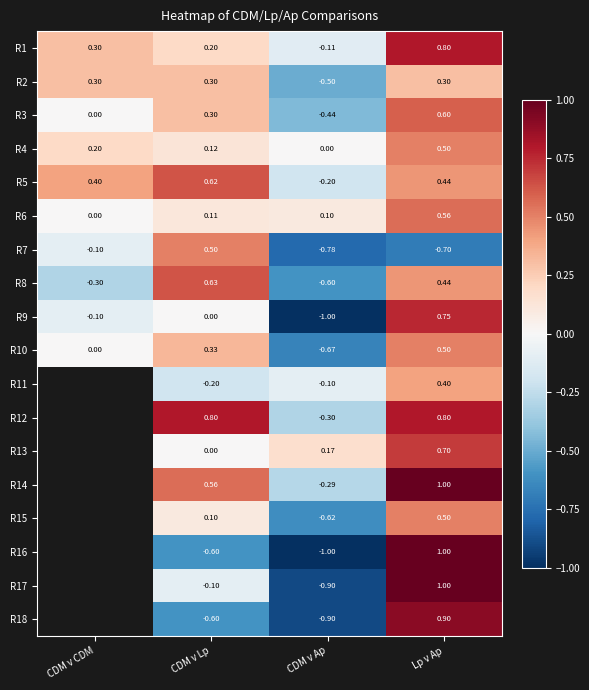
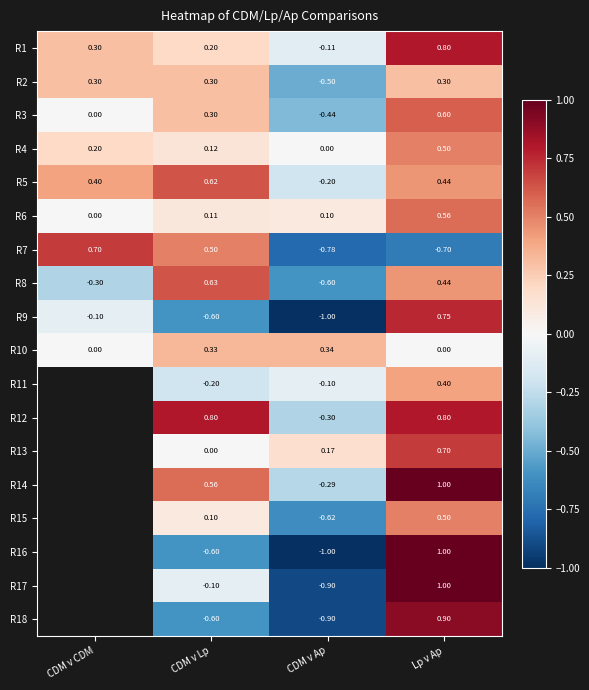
  {
    "R1": {
      "CDM v CDM": 0.30,
      "CDM v Lp": 0.20,
      "CDM v Ap": -0.11,
      "Lp v Ap": 0.80
    },
    "R2": {
      "CDM v CDM": 0.30,
      "CDM v Lp": 0.30,
      "CDM v Ap": -0.50,
      "Lp v Ap": 0.30
    },
    "R3": {
      "CDM v CDM": 0.00,
      "CDM v Lp": 0.30,
      "CDM v Ap": -0.44,
      "Lp v Ap": 0.60
    },
    "R4": {
      "CDM v CDM": 0.20,
      "CDM v Lp": 0.12,
      "CDM v Ap": 0.00,
      "Lp v Ap": 0.50
    },
    "R5": {
      "CDM v CDM": 0.40,
      "CDM v Lp": 0.62,
      "CDM v Ap": -0.20,
      "Lp v Ap": 0.44
    },
    "R6": {
      "CDM v CDM": 0.00,
      "CDM v Lp": 0.11,
      "CDM v Ap": 0.10,
      "Lp v Ap": 0.56
    },
    "R7": {
-     "CDM v CDM": -0.10,
+     "CDM v CDM": 0.70,
      "CDM v Lp": 0.50,
      "CDM v Ap": -0.78,
      "Lp v Ap": -0.70
    },
    "R8": {
      "CDM v CDM": -0.30,
      "CDM v Lp": 0.63,
      "CDM v Ap": -0.60,
      "Lp v Ap": 0.44
    },
    "R9": {
      "CDM v CDM": -0.10,
-     "CDM v Lp": 0.00,
+     "CDM v Lp": -0.60,
      "CDM v Ap": -1.00,
      "Lp v Ap": 0.75
    },
    "R10": {
      "CDM v CDM": 0.00,
      "CDM v Lp": 0.33,
-     "CDM v Ap": -0.67,
-     "Lp v Ap": 0.50
+     "CDM v Ap": 0.34,
+     "Lp v Ap": 0.00
    },
    "R11": {
      "CDM v Lp": -0.20,
      "CDM v Ap": -0.10,
      "Lp v Ap": 0.40
    },
    "R12": {
      "CDM v Lp": 0.80,
      "CDM v Ap": -0.30,
      "Lp v Ap": 0.80
    },
    "R13": {
      "CDM v Lp": 0.00,
      "CDM v Ap": 0.17,
      "Lp v Ap": 0.70
    },
    "R14": {
      "CDM v Lp": 0.56,
      "CDM v Ap": -0.29,
      "Lp v Ap": 1.00
    },
    "R15": {
      "CDM v Lp": 0.10,
      "CDM v Ap": -0.62,
      "Lp v Ap": 0.50
    },
    "R16": {
      "CDM v Lp": -0.60,
      "CDM v Ap": -1.00,
      "Lp v Ap": 1.00
    },
    "R17": {
      "CDM v Lp": -0.10,
      "CDM v Ap": -0.90,
      "Lp v Ap": 1.00
    },
    "R18": {
      "CDM v Lp": -0.60,
      "CDM v Ap": -0.90,
      "Lp v Ap": 0.90
    }
  }
